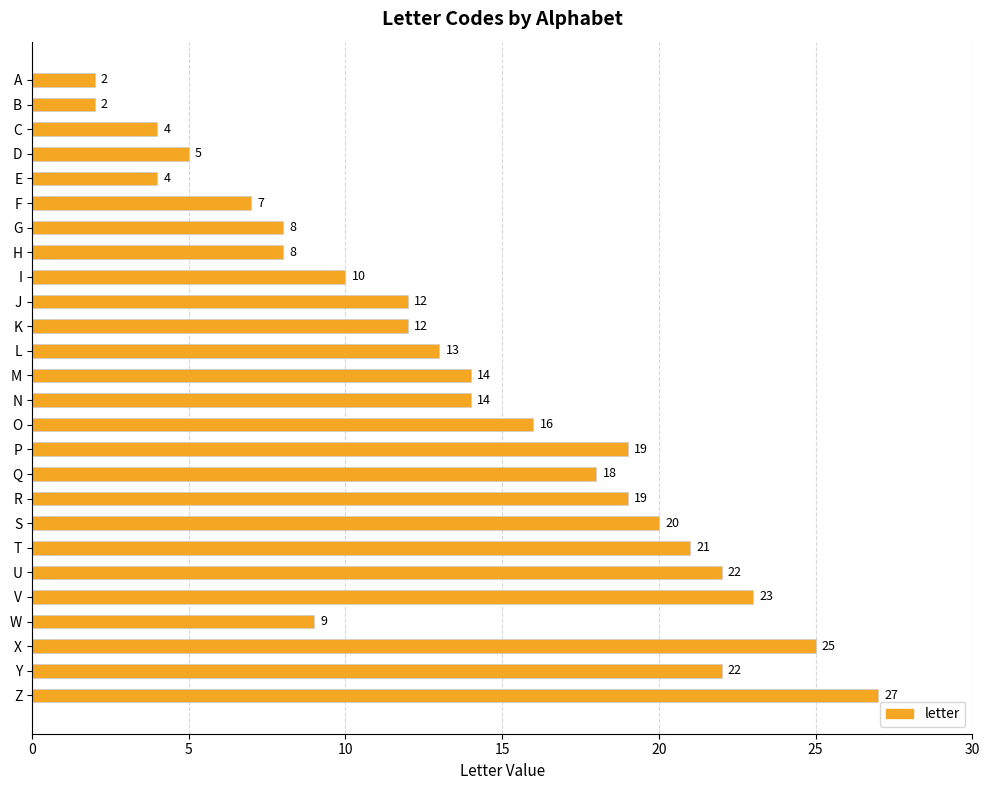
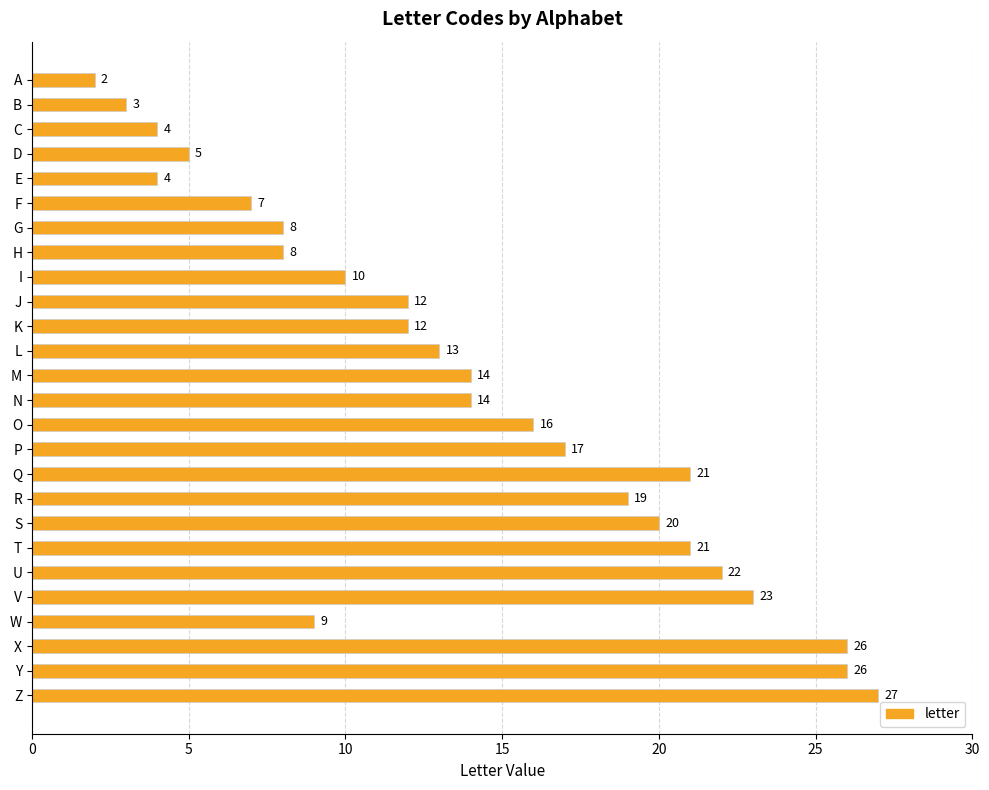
  {
    "A": 2,
-   "B": 2,
+   "B": 3,
    "C": 4,
    "D": 5,
    "E": 4,
    "F": 7,
    "G": 8,
    "H": 8,
    "I": 10,
    "J": 12,
    "K": 12,
    "L": 13,
    "M": 14,
    "N": 14,
    "O": 16,
-   "P": 19,
-   "Q": 18,
+   "P": 17,
+   "Q": 21,
    "R": 19,
    "S": 20,
    "T": 21,
    "U": 22,
    "V": 23,
    "W": 9,
-   "X": 25,
-   "Y": 22
+   "X": 26,
+   "Y": 26
  }
